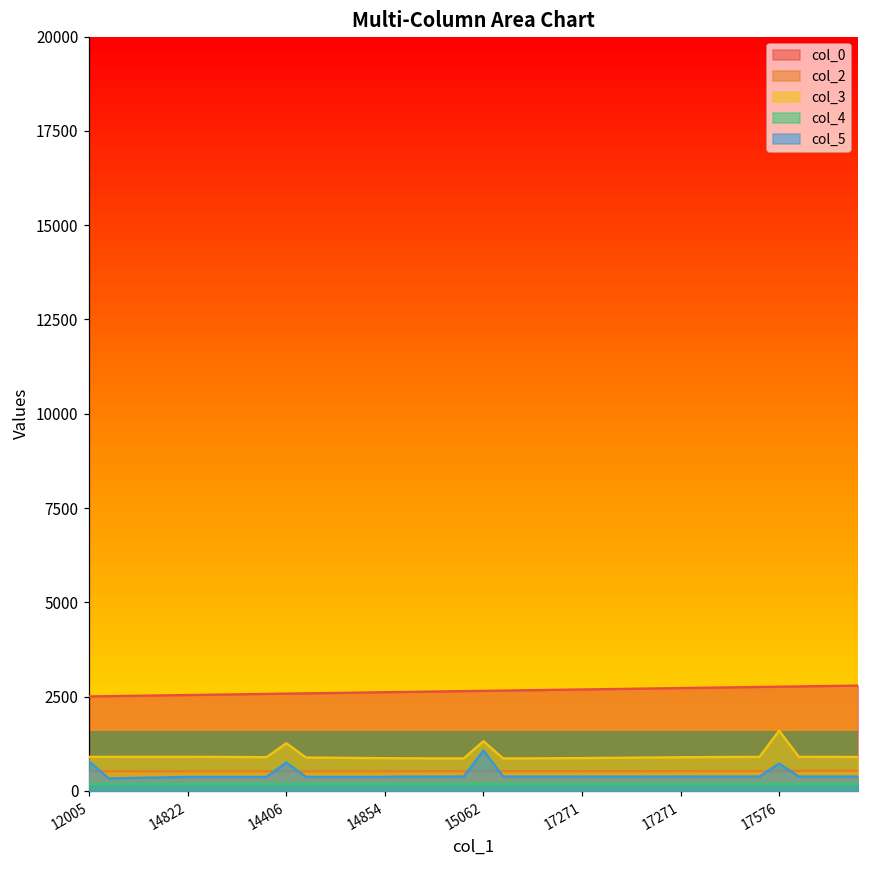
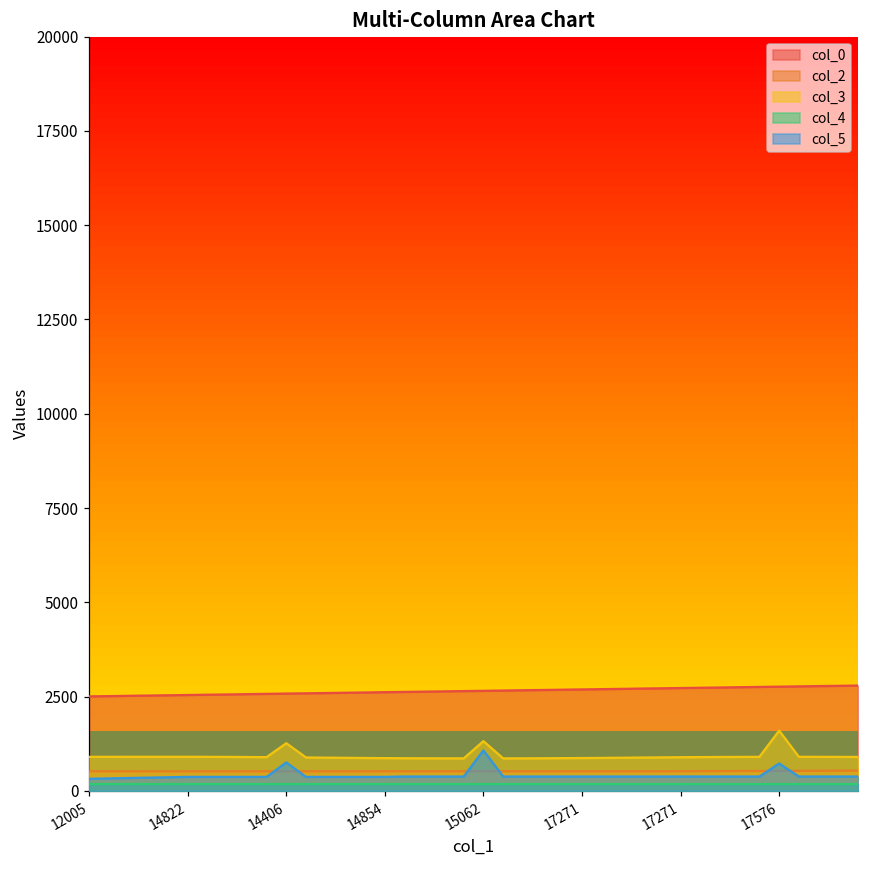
  {
    "col_3": {
      "12005": 900,
      "14822": 900,
      "14406": 1300,
      "14854": 900,
      "15062": 1300,
      "17576": 1600
    },
    "col_4": {
      "12005": 200,
      "14822": 200,
      "14406": 200,
      "14854": 200,
      "15062": 200,
      "17576": 200
    },
    "col_5": {
-     "12005": 800,
+     "12005": 300,
      "14822": 400,
      "14406": 800,
      "14854": 400,
      "15062": 1100,
      "17576": 700
    }
  }
